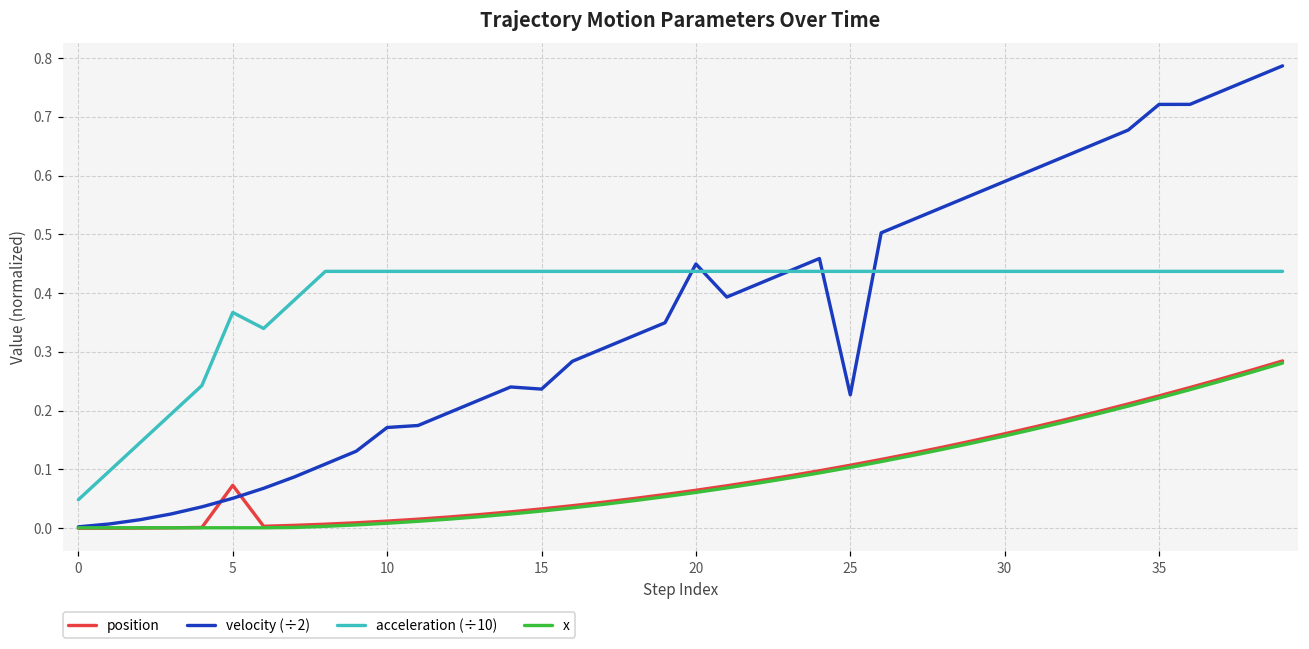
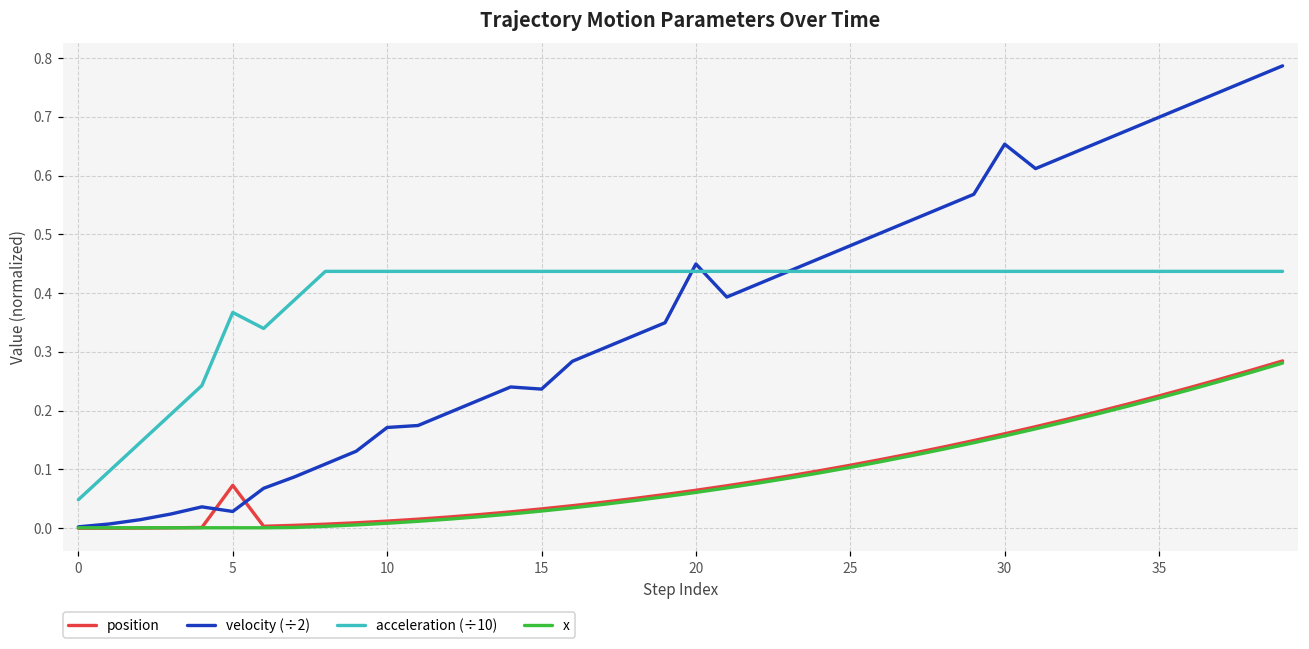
  {
    "position": {
      "5": 0.07
    },
    "velocity (÷2)": {
-     "5": 0.05,
+     "5": 0.03,
      "10": 0.17,
      "15": 0.24,
      "20": 0.45,
-     "25": 0.23,
-     "30": 0.59,
-     "35": 0.72
+     "25": 0.48,
+     "30": 0.65,
+     "35": 0.70
    },
    "acceleration (÷10)": {
      "0": 0.05,
      "5": 0.37,
      "10": 0.44,
      "15": 0.44,
      "20": 0.44,
      "25": 0.44,
      "30": 0.44,
      "35": 0.44
    },
    "x": {
      "5": 0.00
    }
  }
